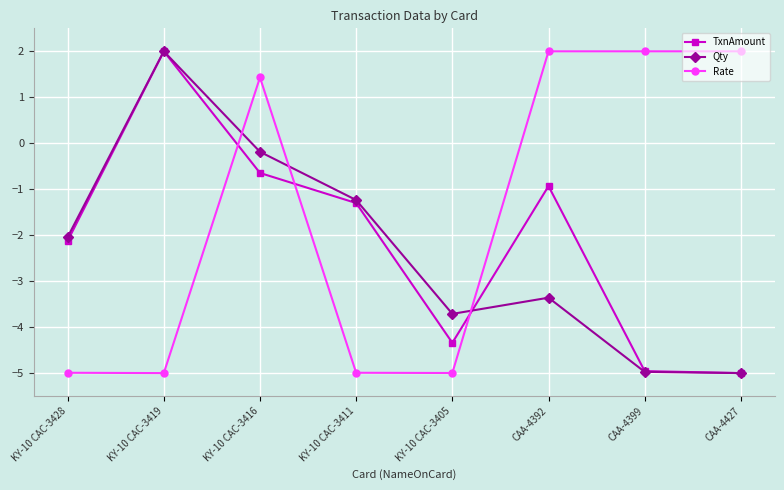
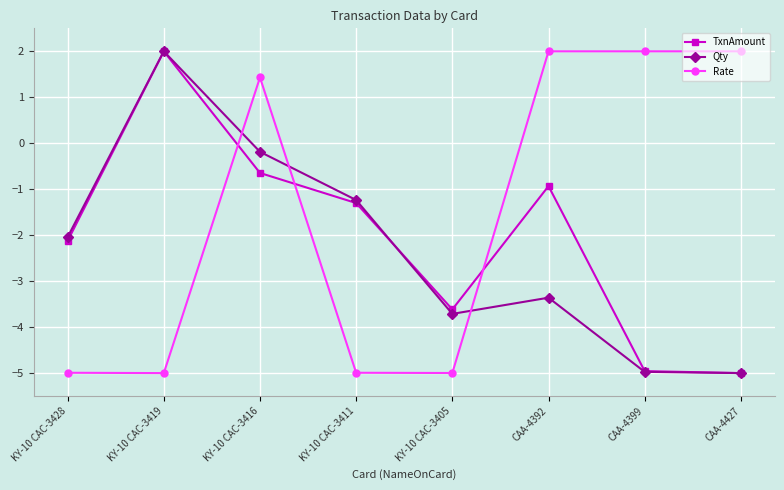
  {
    "TxnAmount": {
      "KY-10 CAC-3428": -2.1,
      "KY-10 CAC-3416": -0.6,
      "KY-10 CAC-3411": -1.3,
-     "KY-10 CAC-3405": -4.3,
+     "KY-10 CAC-3405": -3.6,
      "CAA-4392": -0.9
    },
    "Qty": {
      "KY-10 CAC-3428": -2.0,
      "KY-10 CAC-3416": -0.2,
      "KY-10 CAC-3411": -1.2,
      "KY-10 CAC-3405": -3.7,
      "CAA-4392": -3.4
    },
    "Rate": {
      "KY-10 CAC-3428": -5.0,
      "KY-10 CAC-3419": -5.0,
      "KY-10 CAC-3416": 1.4,
      "KY-10 CAC-3411": -5.0,
      "KY-10 CAC-3405": -5.0,
      "CAA-4392": 2.0,
      "CAA-4399": 2.0
    }
  }
